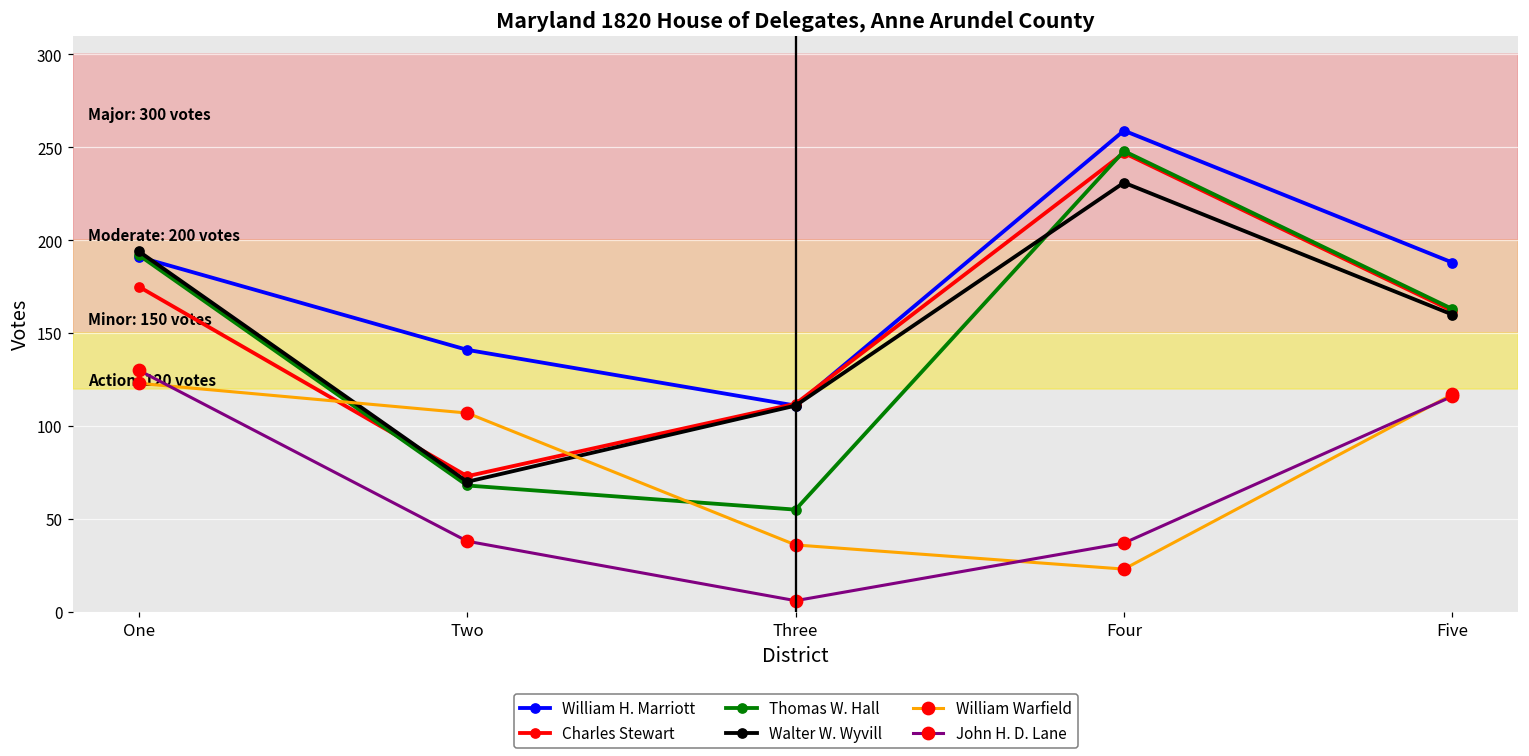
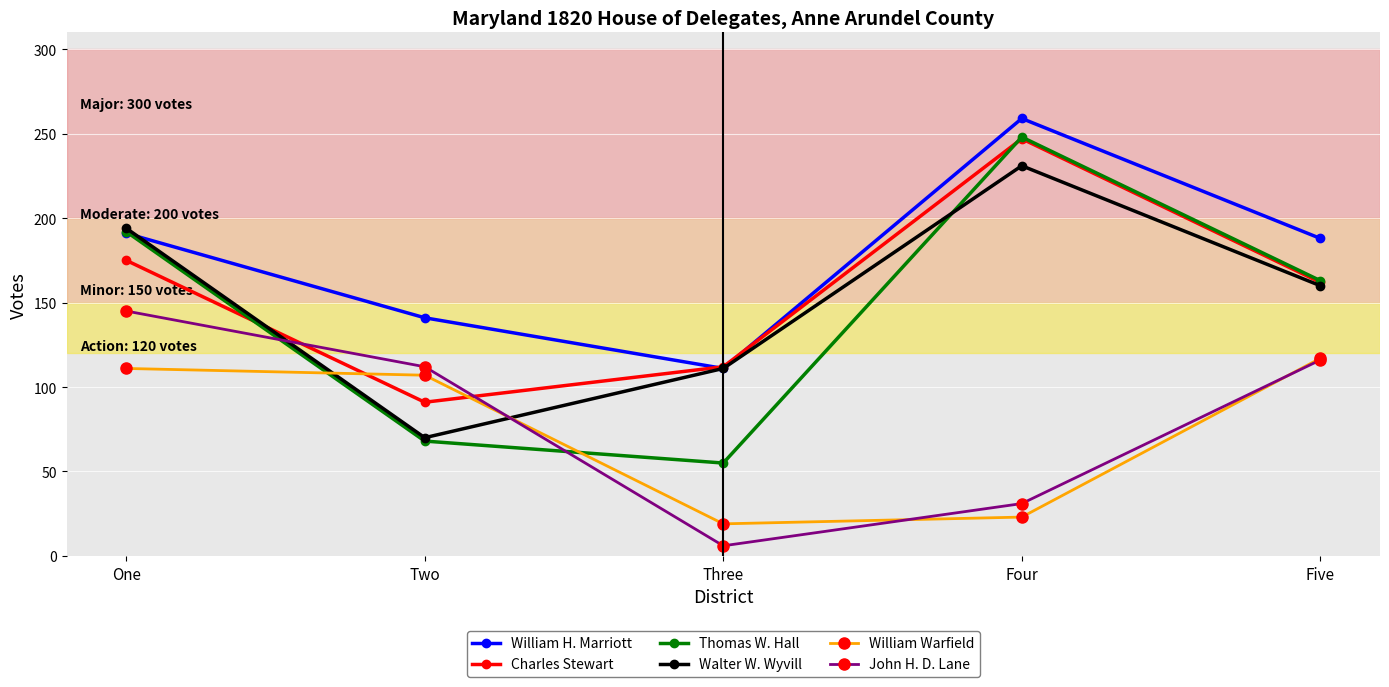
  {
    "William H. Marriott": {
      "Two": 141,
      "Four": 259,
      "Five": 188
    },
    "Charles Stewart": {
      "One": 175,
-     "Two": 73
+     "Two": 91
    },
    "Thomas W. Hall": {
      "Two": 68,
      "Three": 55
    },
    "Walter W. Wyvill": {
      "Two": 70,
      "Four": 231,
      "Five": 160
    },
    "William Warfield": {
-     "One": 123,
+     "One": 111,
      "Two": 107,
-     "Three": 36,
+     "Three": 19,
      "Four": 23
    },
    "John H. D. Lane": {
-     "One": 130,
-     "Two": 38,
+     "One": 145,
+     "Two": 112,
      "Three": 6,
-     "Four": 37
+     "Four": 31
    }
  }
